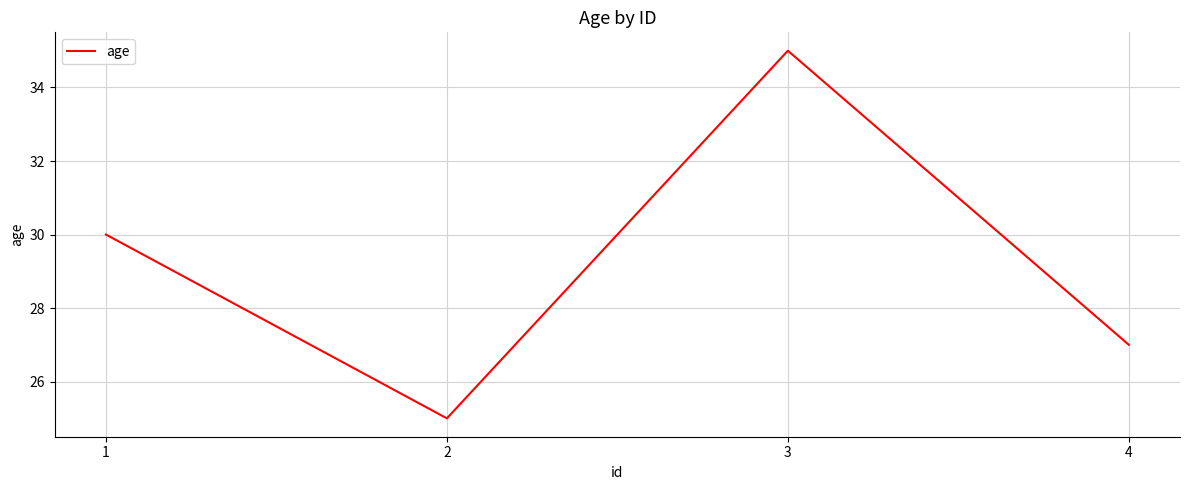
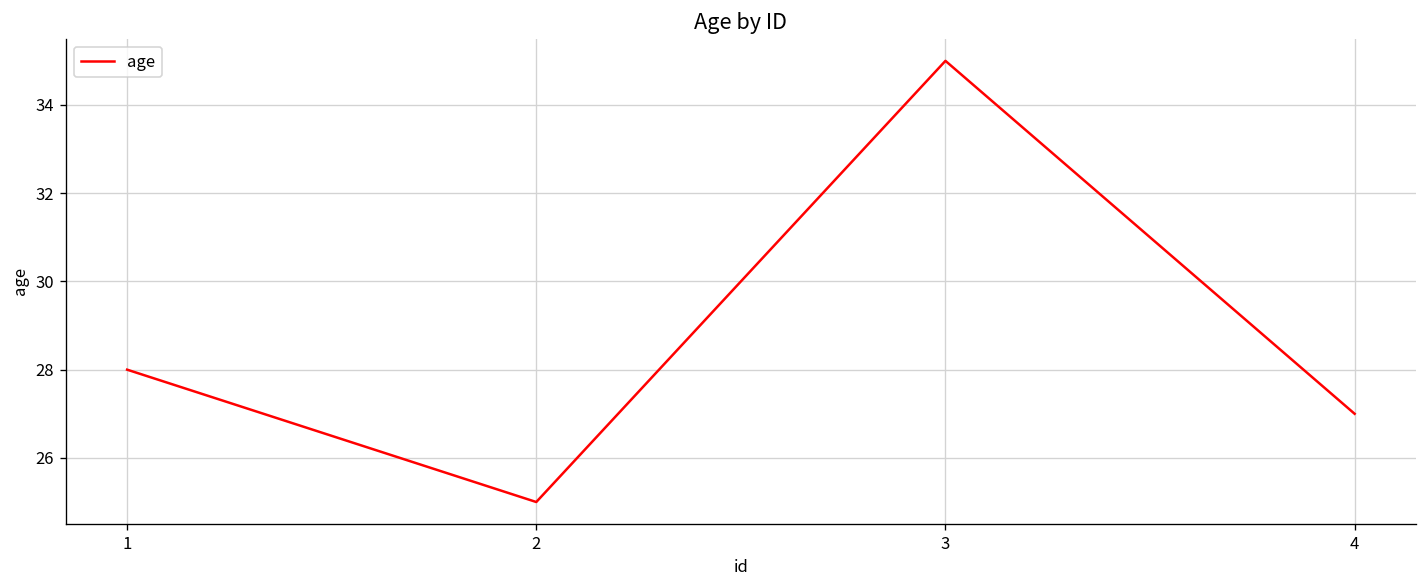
  {
-   "1": 30,
+   "1": 28,
    "2": 25,
    "3": 35,
    "4": 27
  }
